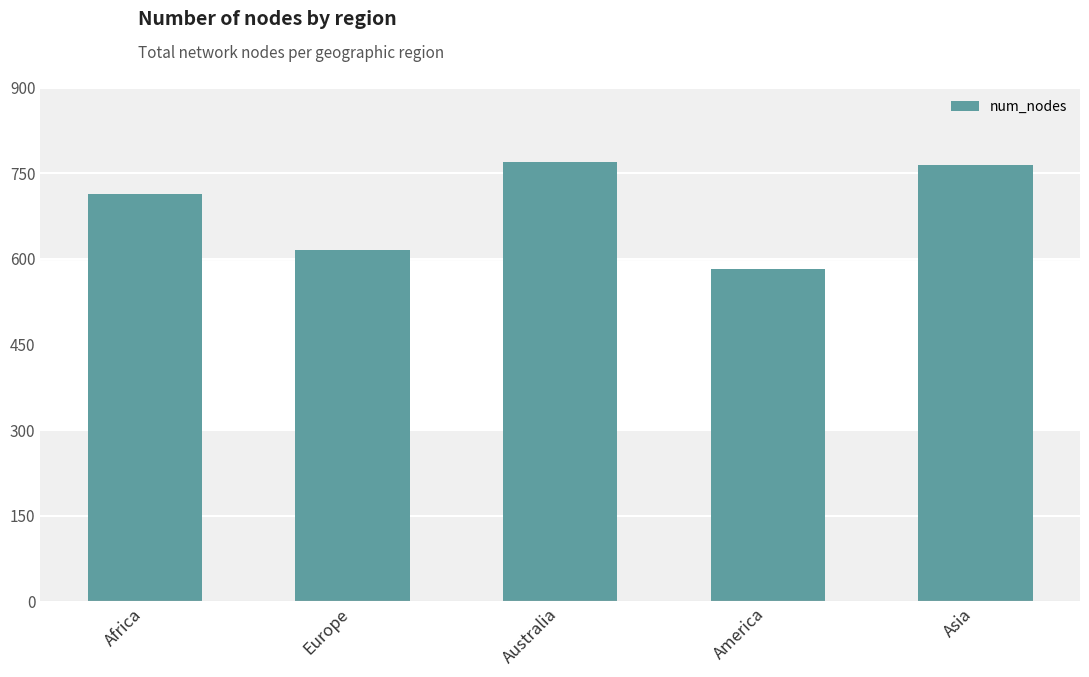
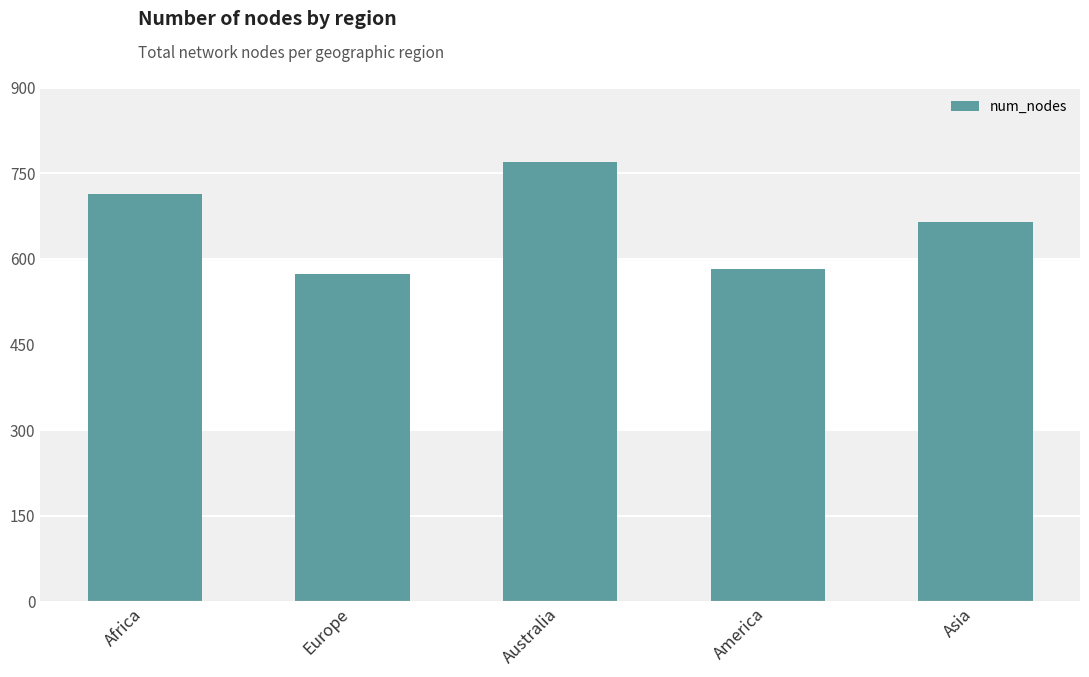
  {
    "Africa": 710,
-   "Europe": 620,
+   "Europe": 570,
    "Australia": 770,
    "America": 580,
-   "Asia": 770
+   "Asia": 670
  }
